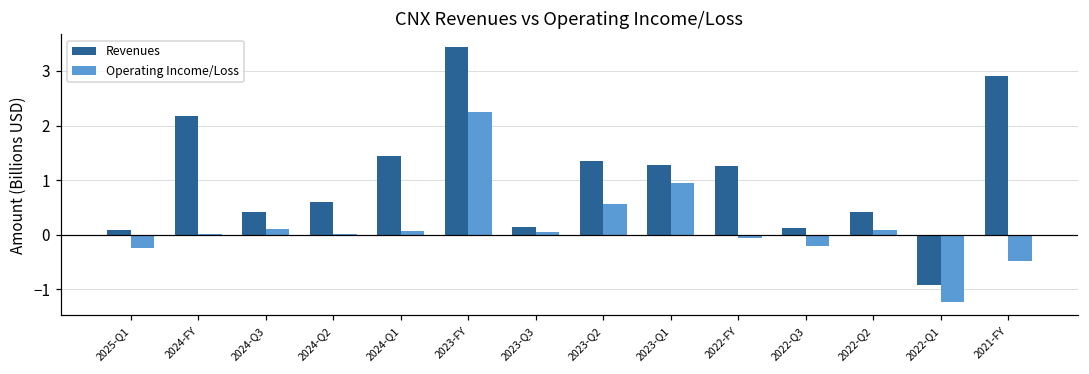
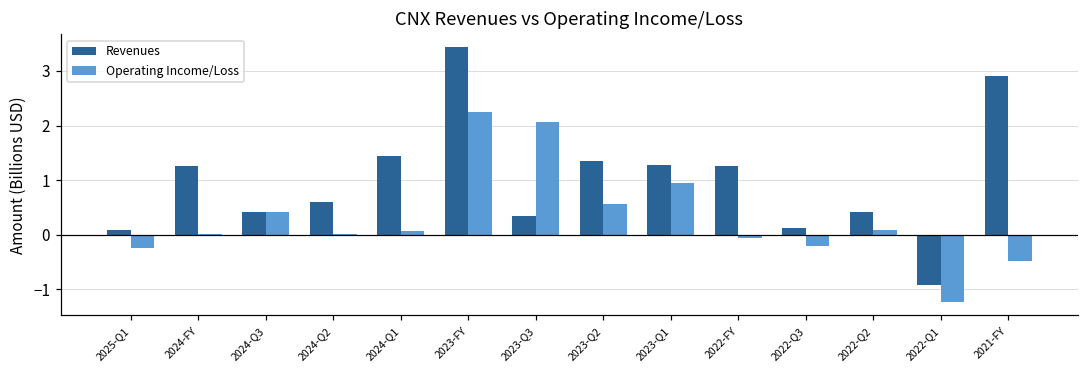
  {
    "Revenues": {
      "2025-Q1": 0.1,
-     "2024-FY": 2.2,
+     "2024-FY": 1.3,
      "2024-Q3": 0.4,
      "2024-Q2": 0.6,
      "2024-Q1": 1.4,
      "2023-FY": 3.4,
-     "2023-Q3": 0.2,
+     "2023-Q3": 0.4,
      "2023-Q2": 1.4,
      "2023-Q1": 1.3,
      "2022-FY": 1.3,
      "2022-Q3": 0.1,
      "2022-Q2": 0.4,
      "2022-Q1": -0.9,
      "2021-FY": 2.9
    },
    "Operating Income/Loss": {
      "2025-Q1": -0.2,
-     "2024-Q3": 0.1,
+     "2024-Q3": 0.4,
      "2024-Q1": 0.1,
      "2023-FY": 2.2,
-     "2023-Q3": 0.1,
+     "2023-Q3": 2.1,
      "2023-Q2": 0.6,
      "2023-Q1": 1.0,
      "2022-FY": -0.1,
      "2022-Q3": -0.2,
      "2022-Q2": 0.1,
      "2022-Q1": -1.2,
      "2021-FY": -0.5
    }
  }
